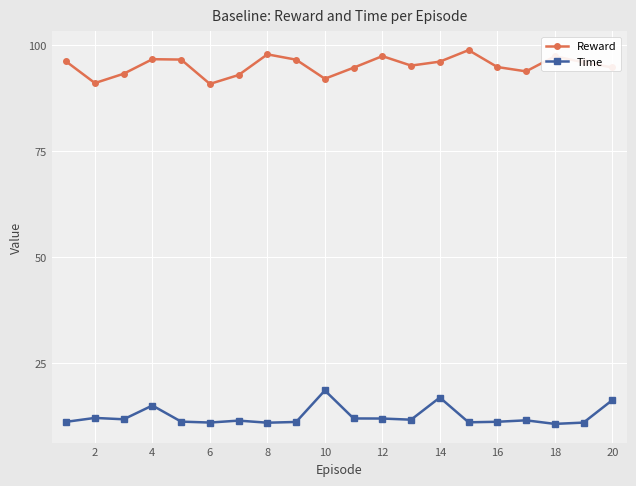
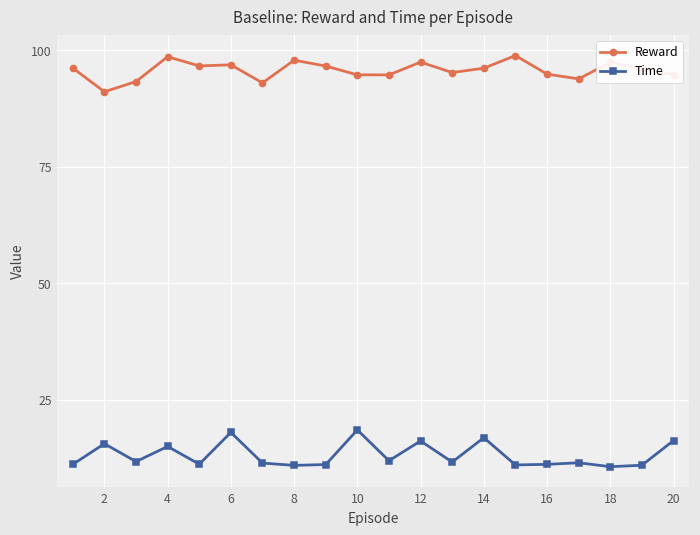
  {
    "Reward": {
      "2": 91,
-     "4": 97,
-     "6": 91,
+     "4": 99,
+     "6": 97,
      "8": 98,
-     "10": 92,
+     "10": 95,
      "12": 97,
      "14": 96,
      "16": 95
    },
    "Time": {
-     "2": 12,
+     "2": 16,
      "4": 15,
-     "6": 11,
+     "6": 18,
      "8": 11,
      "10": 19,
-     "12": 12,
+     "12": 16,
      "14": 17,
      "16": 11,
      "18": 11,
      "20": 16
    }
  }
